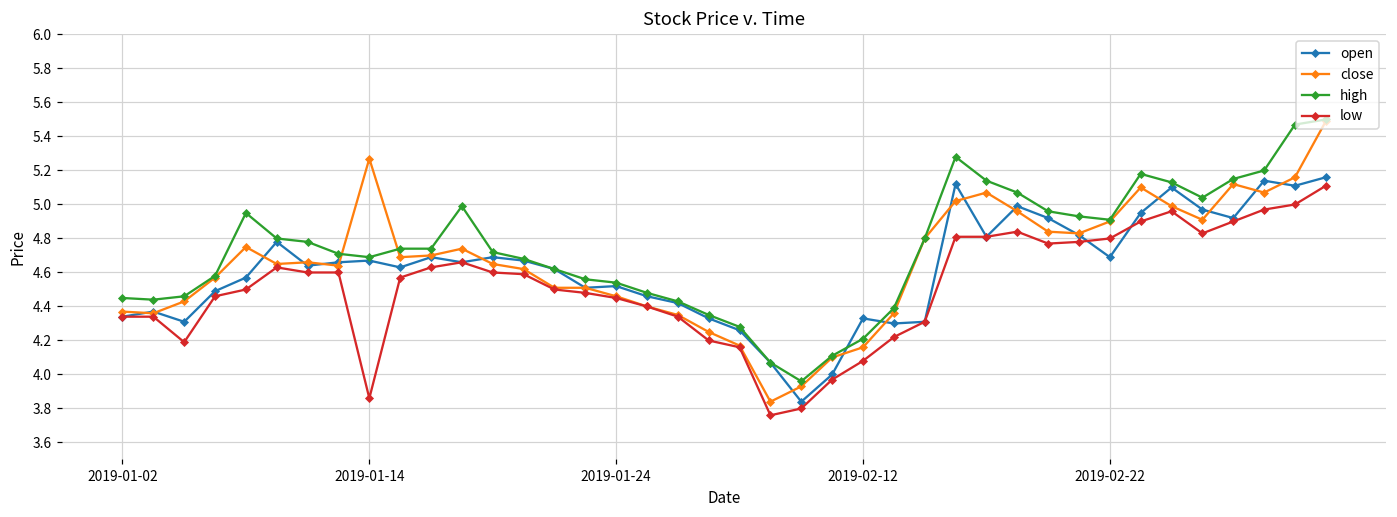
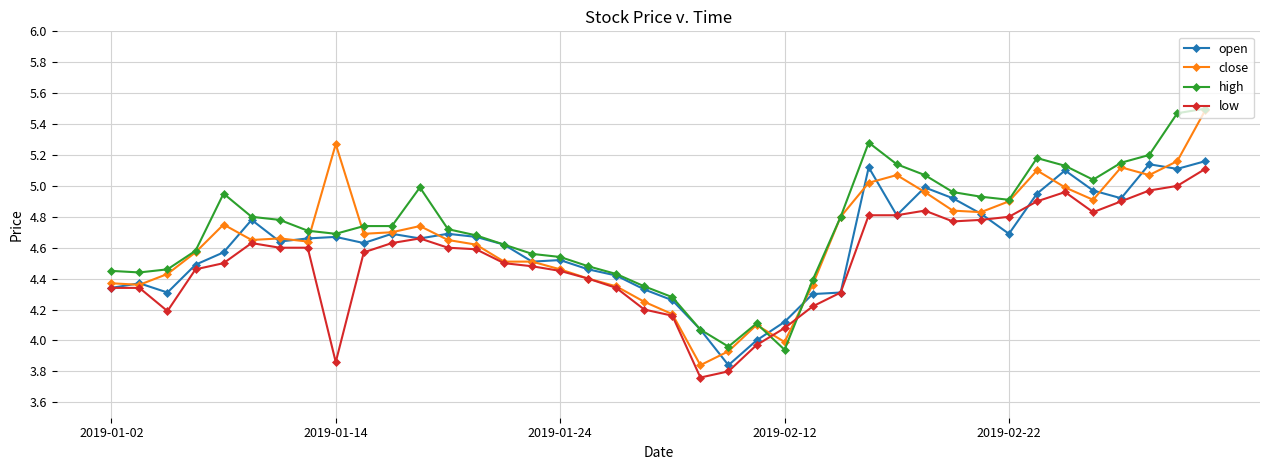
  {
    "open": {
      "2019-01-14": 4.67,
      "2019-01-24": 4.52,
-     "2019-02-12": 4.33,
+     "2019-02-12": 4.12,
      "2019-02-22": 4.69
    },
    "close": {
      "2019-01-02": 4.37,
      "2019-01-14": 5.27,
-     "2019-02-12": 4.16
+     "2019-02-12": 3.99
    },
    "high": {
      "2019-01-02": 4.45,
      "2019-01-14": 4.69,
      "2019-01-24": 4.54,
-     "2019-02-12": 4.21
+     "2019-02-12": 3.94
    },
    "low": {
      "2019-01-14": 3.86,
      "2019-02-12": 4.08,
      "2019-02-22": 4.80
    }
  }
